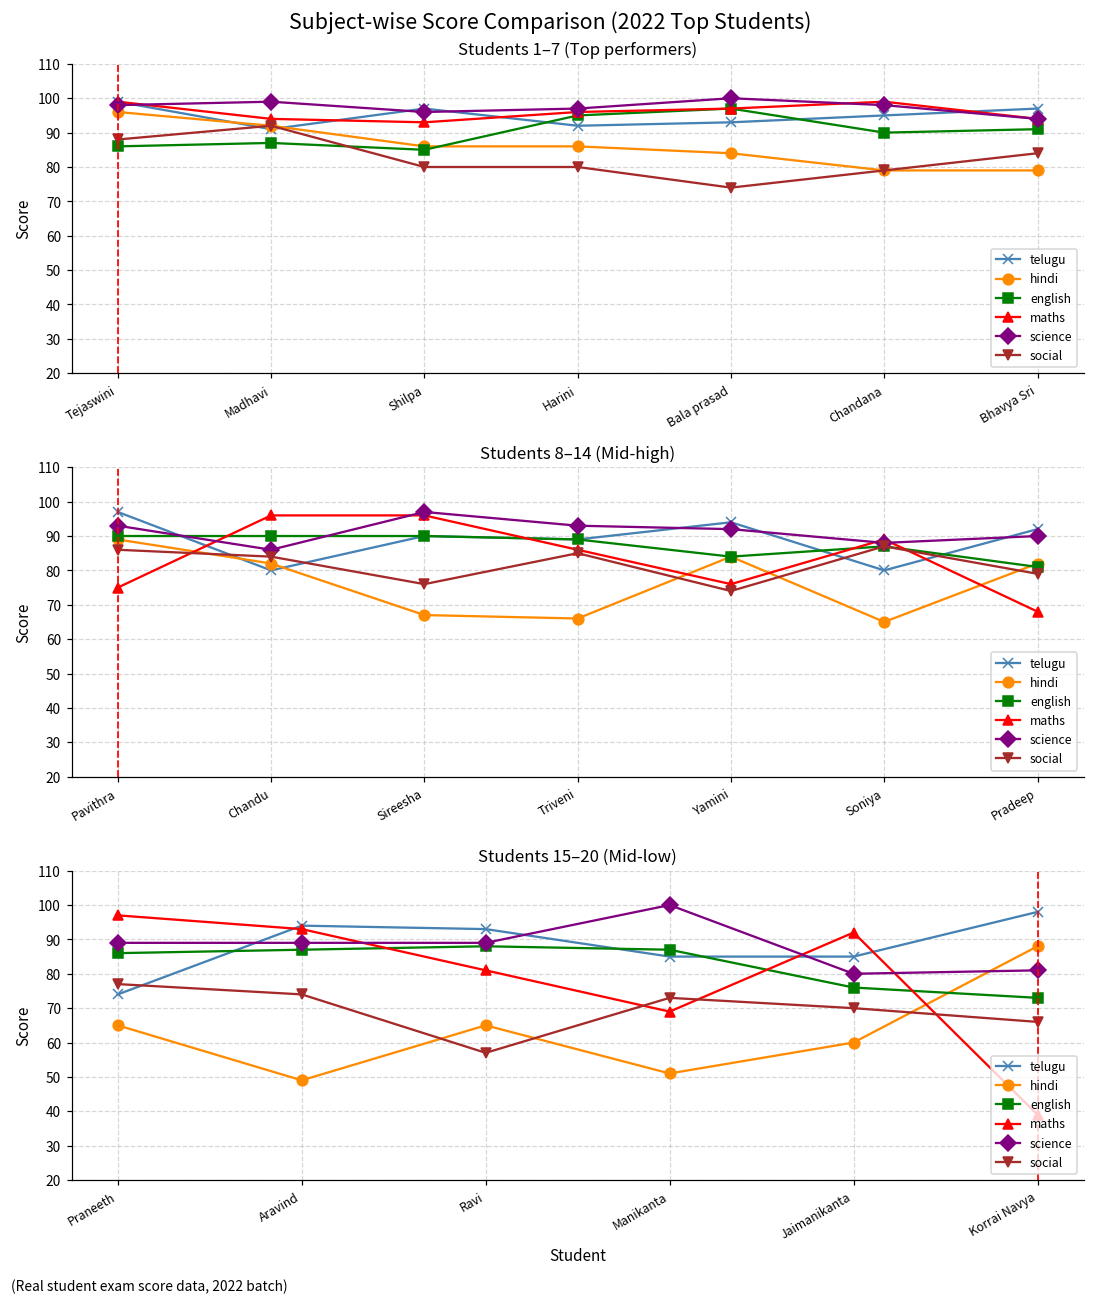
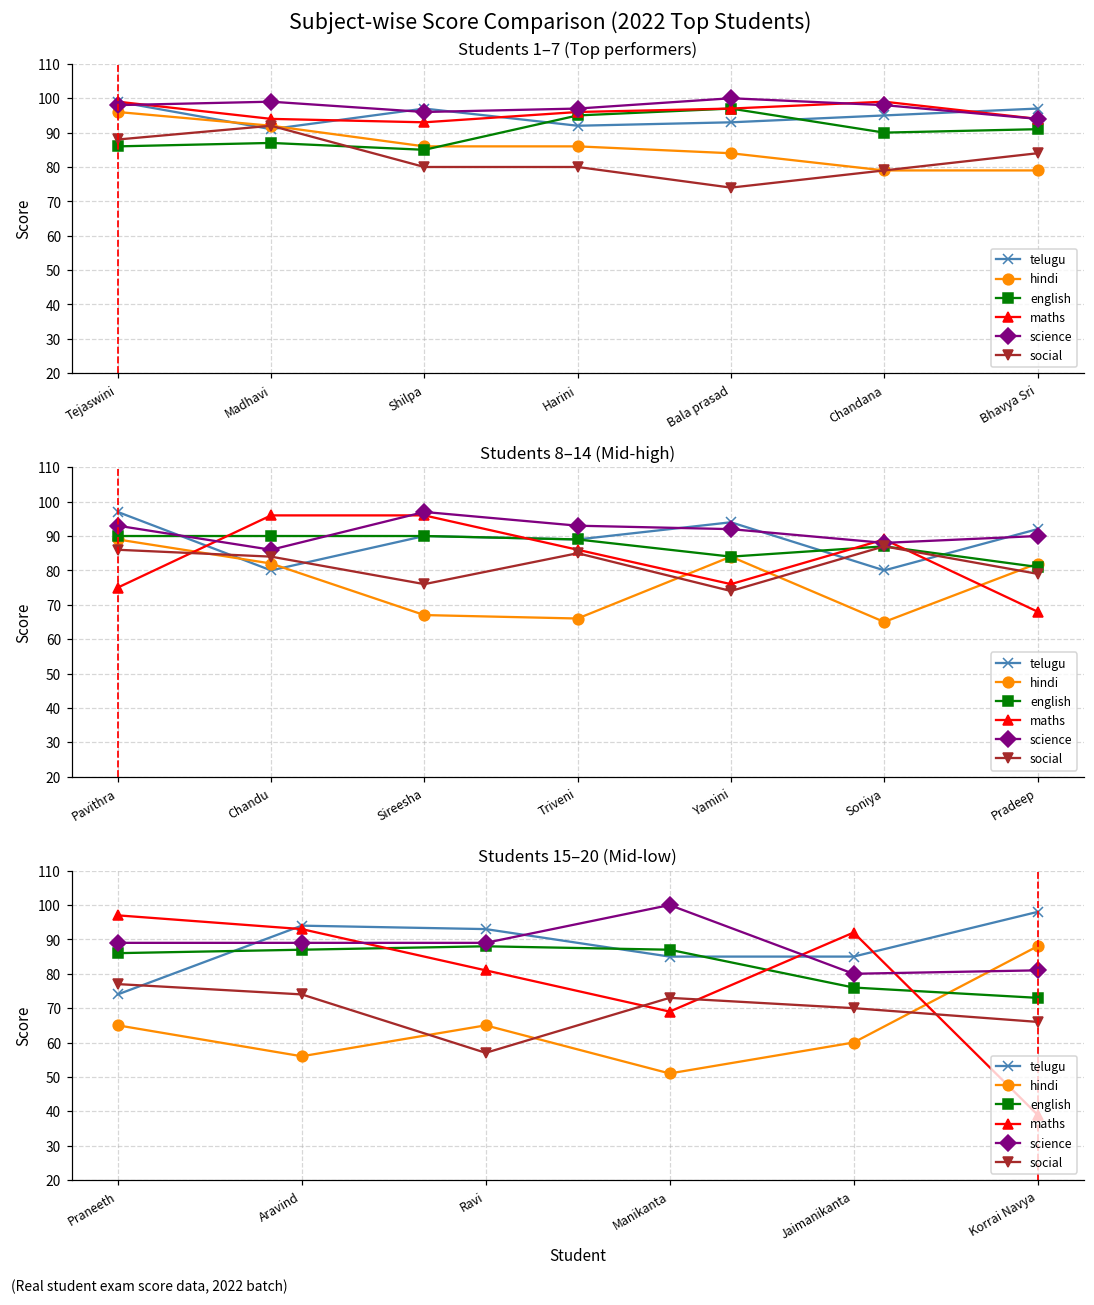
  {
    "Students 1–7 (Top performers)": {
      "telugu": {
        "Madhavi": 91,
        "Shilpa": 97,
        "Harini": 92,
        "Bala prasad": 93,
        "Chandana": 95,
        "Bhavya Sri": 97
      },
      "hindi": {
        "Tejaswini": 96,
        "Shilpa": 86,
        "Harini": 86,
        "Bala prasad": 84,
        "Bhavya Sri": 79
      },
      "english": {
        "Tejaswini": 86,
        "Madhavi": 87,
        "Shilpa": 85,
        "Harini": 95,
        "Chandana": 90,
        "Bhavya Sri": 91
      },
      "maths": {
        "Madhavi": 94,
        "Shilpa": 93,
        "Harini": 96,
        "Chandana": 99
      },
      "science": {
        "Tejaswini": 98,
        "Madhavi": 99,
        "Shilpa": 96,
        "Harini": 97,
        "Bala prasad": 100,
        "Chandana": 98
      },
      "social": {
        "Tejaswini": 88,
        "Shilpa": 80,
        "Harini": 80,
        "Bala prasad": 74,
        "Bhavya Sri": 84
      }
    },
    "Students 8–14 (Mid-high)": {
      "telugu": {
        "Pavithra": 97,
        "Chandu": 80,
        "Yamini": 94,
        "Soniya": 80,
        "Pradeep": 92
      },
      "hindi": {
        "Pavithra": 89,
        "Chandu": 82,
        "Sireesha": 67,
        "Triveni": 66,
        "Soniya": 65,
        "Pradeep": 82
      },
      "english": {
        "Pavithra": 90,
        "Chandu": 90,
        "Pradeep": 81
      },
      "maths": {
        "Pavithra": 75,
        "Chandu": 96,
        "Sireesha": 96,
        "Triveni": 86,
        "Yamini": 76,
        "Soniya": 89,
        "Pradeep": 68
      },
      "science": {
        "Pavithra": 93,
        "Chandu": 86,
        "Sireesha": 97,
        "Triveni": 93,
        "Yamini": 92,
        "Soniya": 88,
        "Pradeep": 90
      },
      "social": {
        "Pavithra": 86,
        "Chandu": 84,
        "Sireesha": 76,
        "Triveni": 85,
        "Yamini": 74,
        "Pradeep": 79
      }
    },
    "Students 15–20 (Mid-low)": {
      "telugu": {
        "Praneeth": 74,
        "Aravind": 94,
        "Ravi": 93,
        "Manikanta": 85,
        "Jaimanikanta": 85,
        "Korrai Navya": 98
      },
      "hindi": {
        "Praneeth": 65,
-       "Aravind": 49,
+       "Aravind": 56,
        "Ravi": 65,
        "Manikanta": 51,
        "Jaimanikanta": 60,
        "Korrai Navya": 88
      },
      "english": {
        "Praneeth": 86,
        "Aravind": 87,
        "Ravi": 88,
        "Manikanta": 87,
        "Jaimanikanta": 76,
        "Korrai Navya": 73
      },
      "maths": {
        "Praneeth": 97,
        "Aravind": 93,
        "Ravi": 81,
        "Manikanta": 69,
        "Jaimanikanta": 92
      },
      "science": {
        "Praneeth": 89,
        "Aravind": 89,
        "Ravi": 89,
        "Manikanta": 100,
        "Jaimanikanta": 80,
        "Korrai Navya": 81
      },
      "social": {
        "Praneeth": 77,
        "Aravind": 74,
        "Ravi": 57,
        "Manikanta": 73,
        "Jaimanikanta": 70,
        "Korrai Navya": 66
      }
    }
  }
